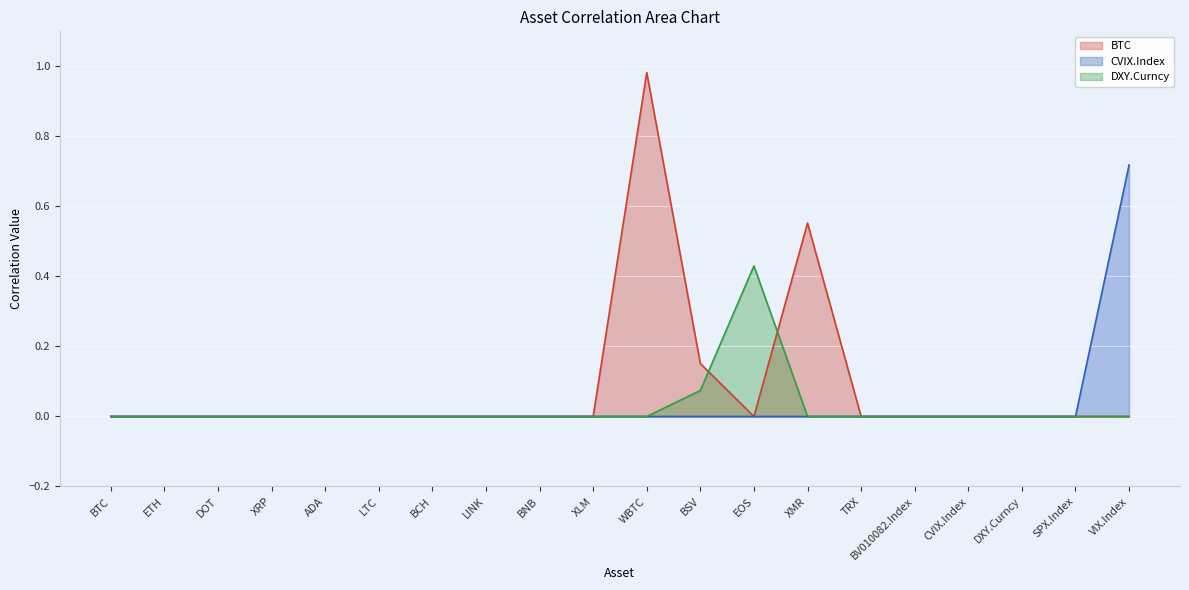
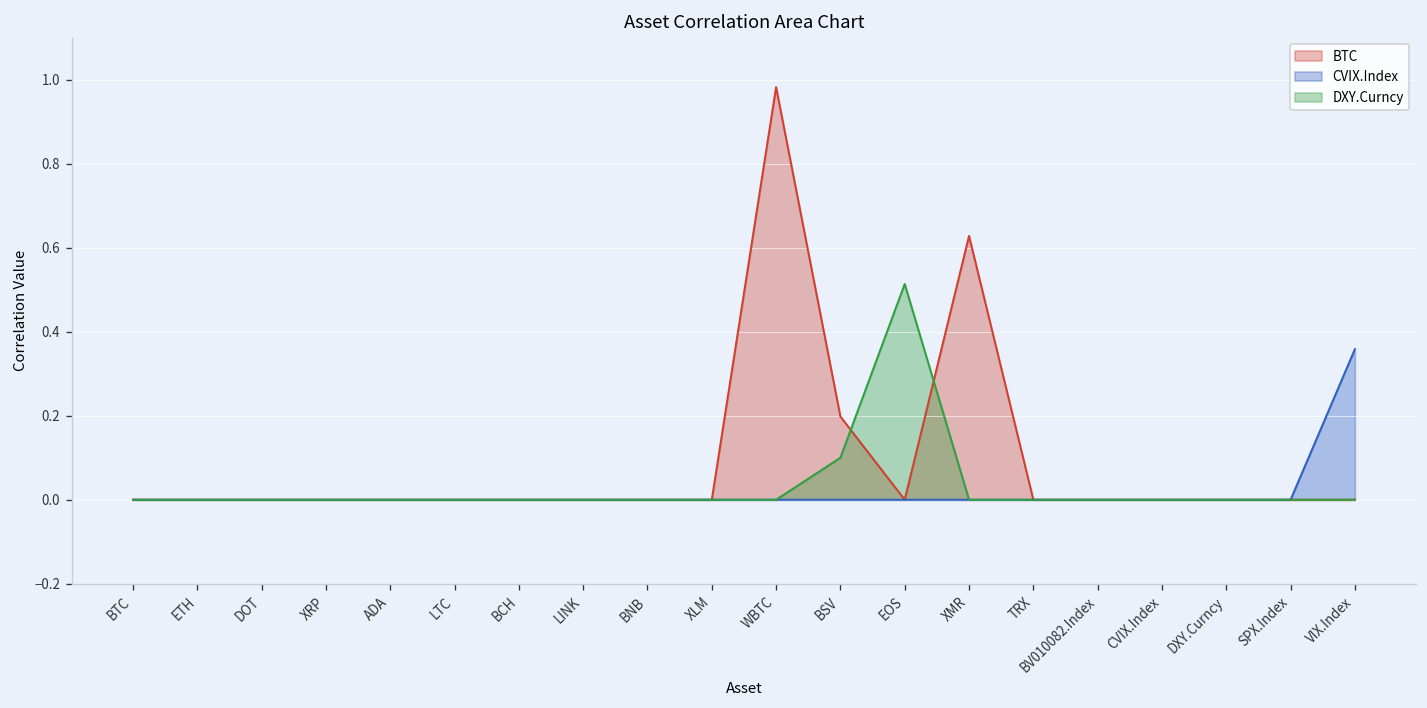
  {
    "BTC": {
      "WBTC": 0.98,
-     "BSV": 0.15,
-     "XMR": 0.55
+     "BSV": 0.20,
+     "XMR": 0.63
    },
    "CVIX.Index": {
      "BSV": 0.00,
-     "VIX.Index": 0.72
+     "VIX.Index": 0.36
    },
    "DXY.Curncy": {
-     "BSV": 0.07,
-     "EOS": 0.43
+     "BSV": 0.10,
+     "EOS": 0.51
    }
  }
